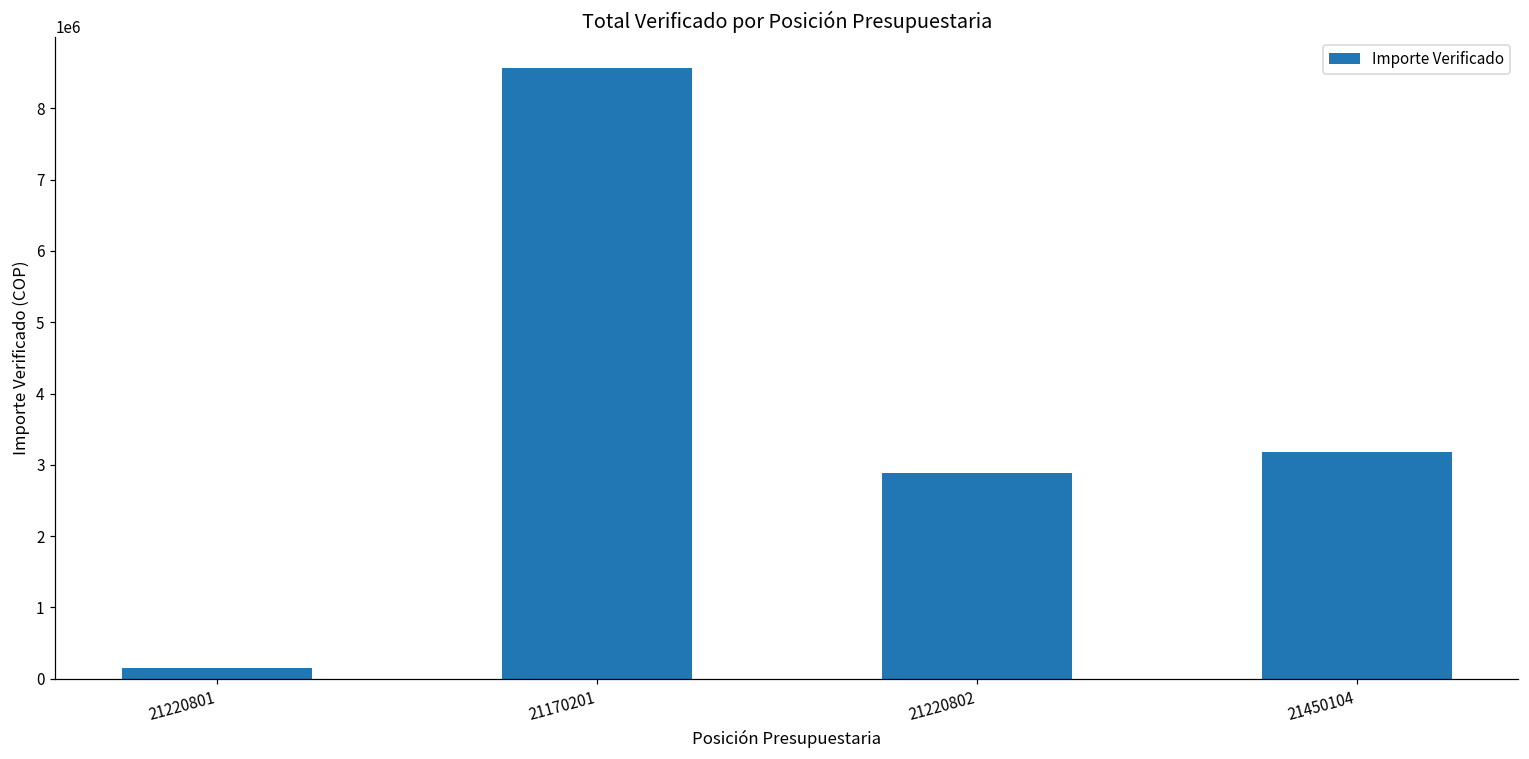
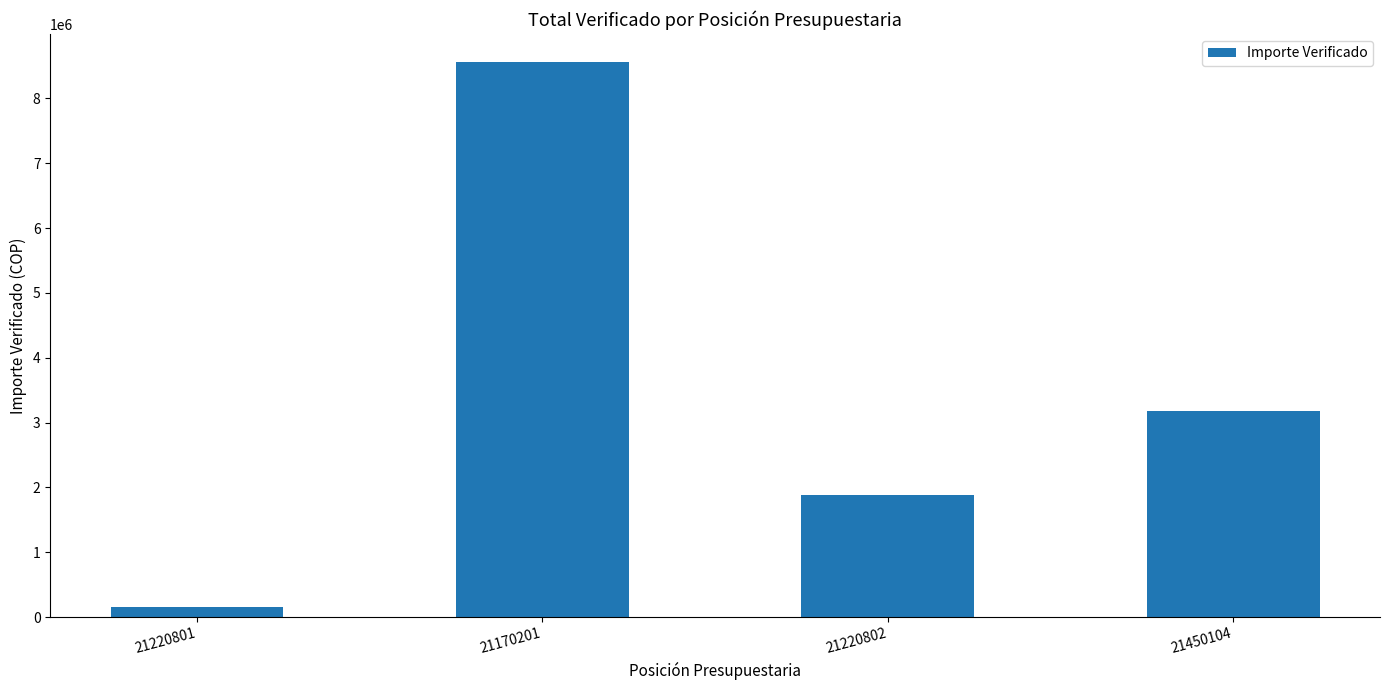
  {
    "21220801": 200000,
    "21170201": 8600000,
-   "21220802": 2900000,
+   "21220802": 1900000,
    "21450104": 3200000
  }
